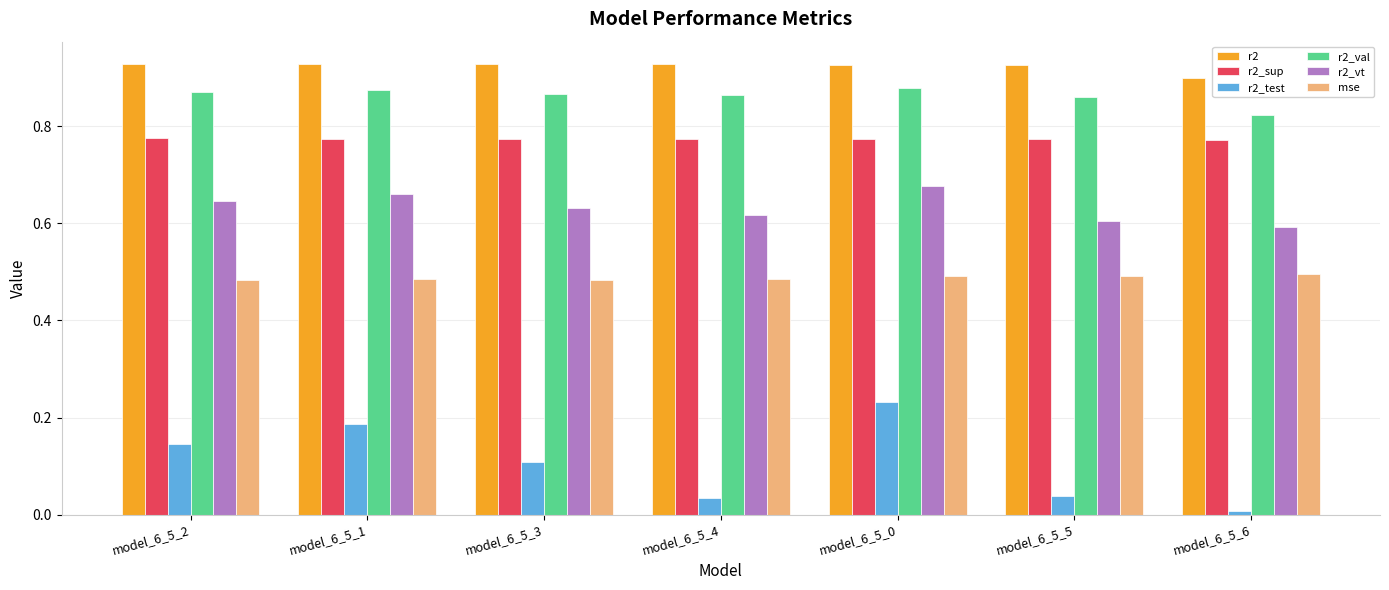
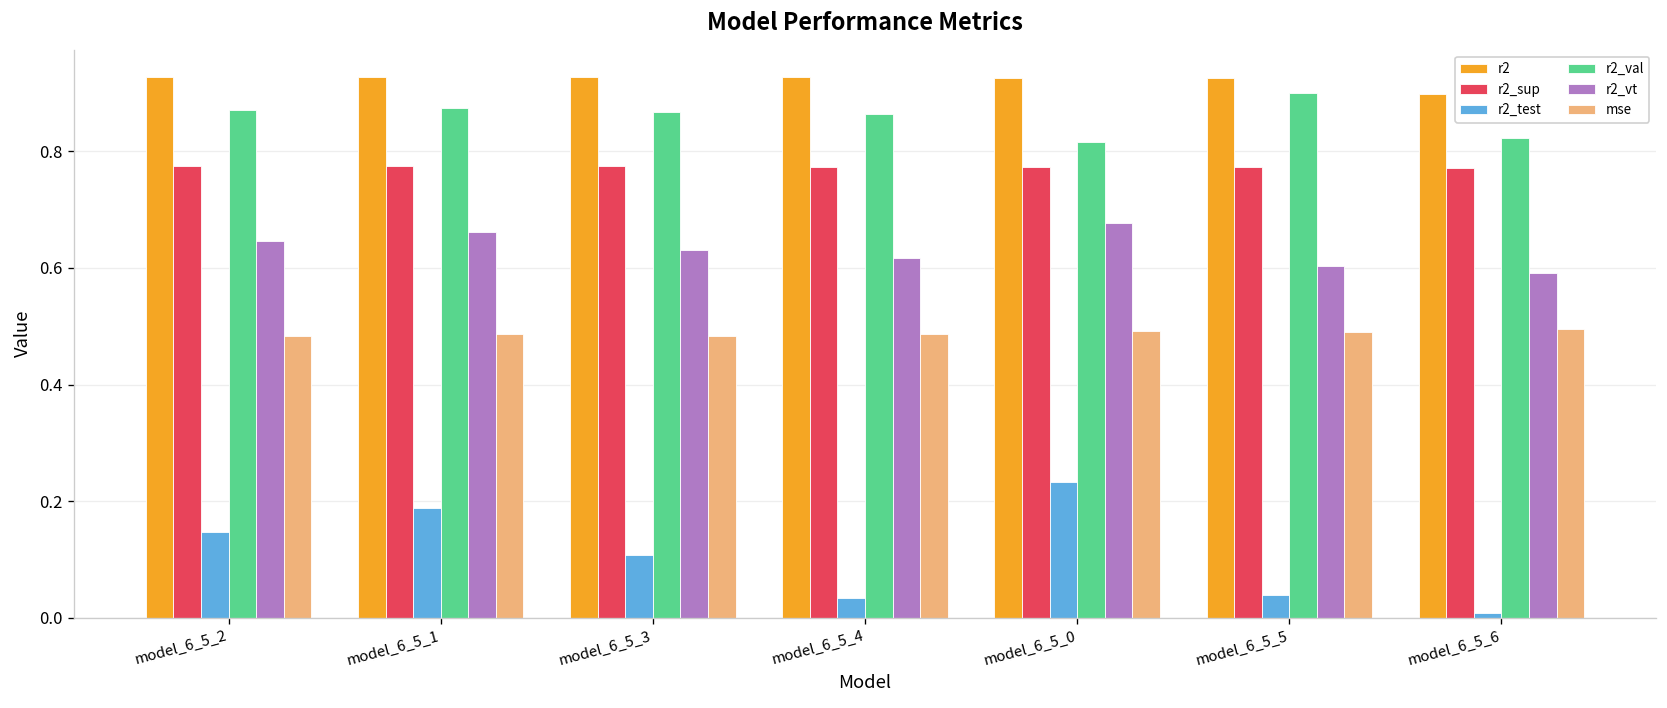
  {
    "r2": {
      "model_6_5_2": 0.93,
      "model_6_5_1": 0.93,
      "model_6_5_3": 0.93,
      "model_6_5_4": 0.93,
      "model_6_5_0": 0.93,
      "model_6_5_5": 0.93,
      "model_6_5_6": 0.90
    },
    "r2_sup": {
      "model_6_5_2": 0.77,
      "model_6_5_1": 0.77,
      "model_6_5_3": 0.77,
      "model_6_5_4": 0.77,
      "model_6_5_0": 0.77,
      "model_6_5_5": 0.77,
      "model_6_5_6": 0.77
    },
    "r2_test": {
      "model_6_5_2": 0.15,
      "model_6_5_1": 0.19,
      "model_6_5_3": 0.11,
      "model_6_5_4": 0.03,
      "model_6_5_0": 0.23,
      "model_6_5_5": 0.04,
      "model_6_5_6": 0.01
    },
    "r2_val": {
      "model_6_5_2": 0.87,
      "model_6_5_1": 0.87,
      "model_6_5_3": 0.87,
      "model_6_5_4": 0.86,
-     "model_6_5_0": 0.88,
-     "model_6_5_5": 0.86,
+     "model_6_5_0": 0.82,
+     "model_6_5_5": 0.90,
      "model_6_5_6": 0.82
    },
    "r2_vt": {
      "model_6_5_2": 0.65,
      "model_6_5_1": 0.66,
      "model_6_5_3": 0.63,
      "model_6_5_4": 0.62,
      "model_6_5_0": 0.68,
      "model_6_5_5": 0.60,
      "model_6_5_6": 0.59
    },
    "mse": {
      "model_6_5_2": 0.48,
      "model_6_5_1": 0.49,
      "model_6_5_3": 0.48,
      "model_6_5_4": 0.49,
      "model_6_5_0": 0.49,
      "model_6_5_5": 0.49,
      "model_6_5_6": 0.50
    }
  }
